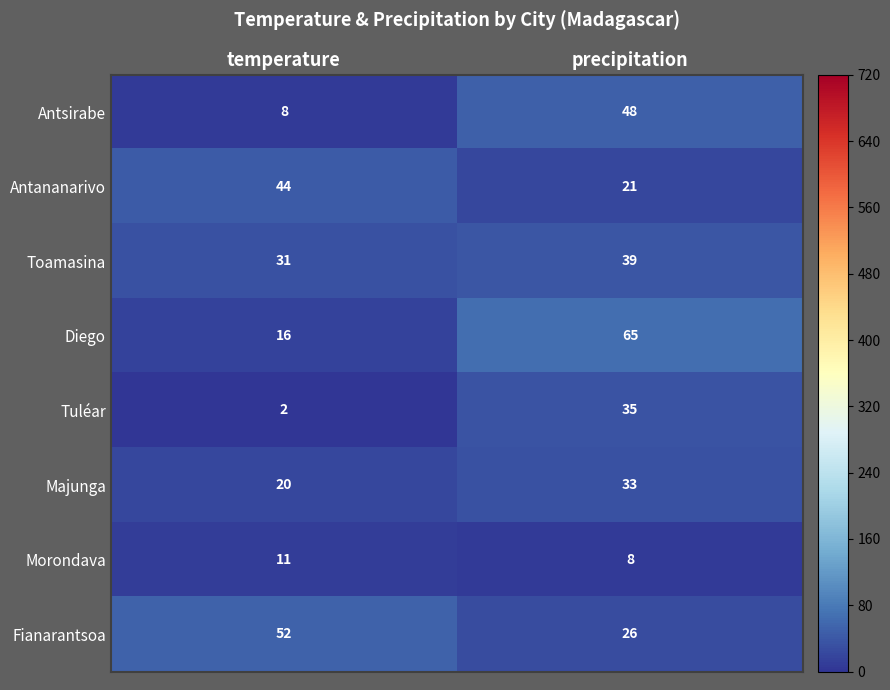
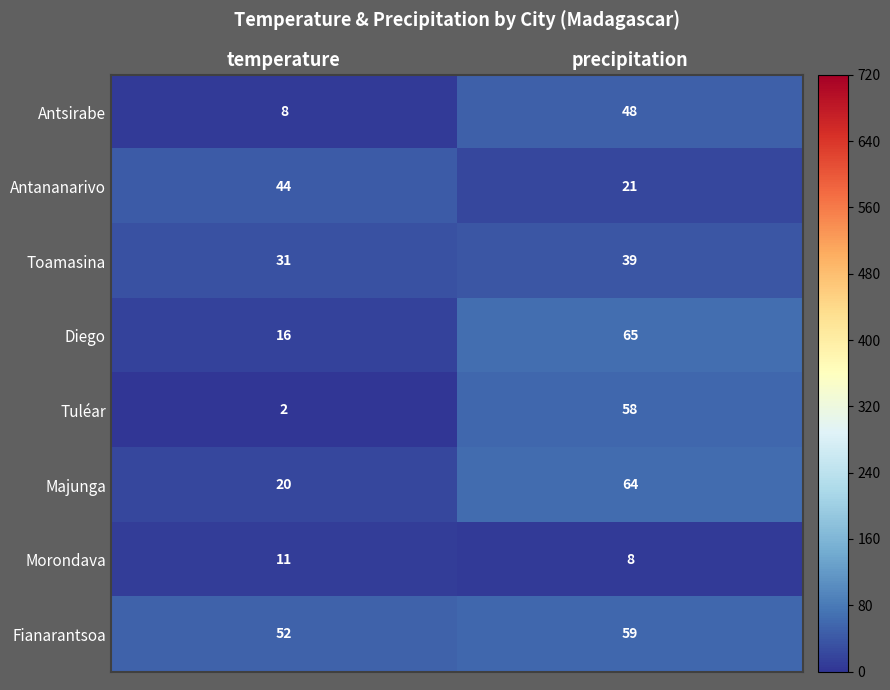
  {
    "Antsirabe": {
      "temperature": 8,
      "precipitation": 48
    },
    "Antananarivo": {
      "temperature": 44,
      "precipitation": 21
    },
    "Toamasina": {
      "temperature": 31,
      "precipitation": 39
    },
    "Diego": {
      "temperature": 16,
      "precipitation": 65
    },
    "Tuléar": {
      "temperature": 2,
-     "precipitation": 35
+     "precipitation": 58
    },
    "Majunga": {
      "temperature": 20,
-     "precipitation": 33
+     "precipitation": 64
    },
    "Morondava": {
      "temperature": 11,
      "precipitation": 8
    },
    "Fianarantsoa": {
      "temperature": 52,
-     "precipitation": 26
+     "precipitation": 59
    }
  }
